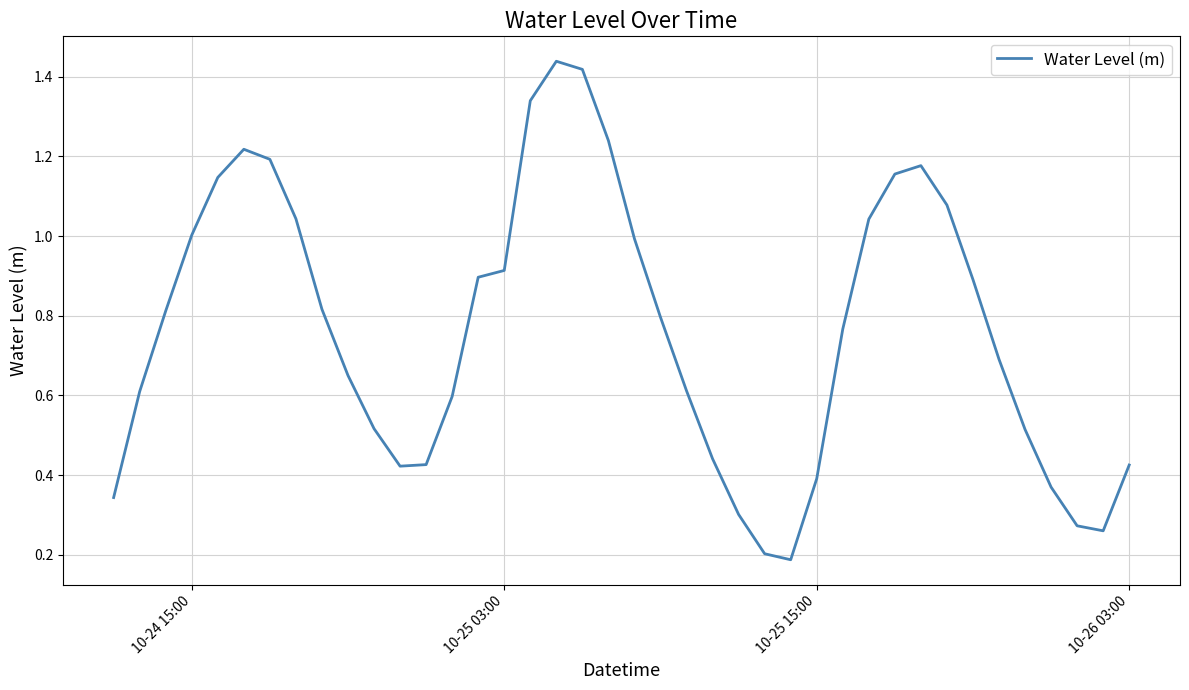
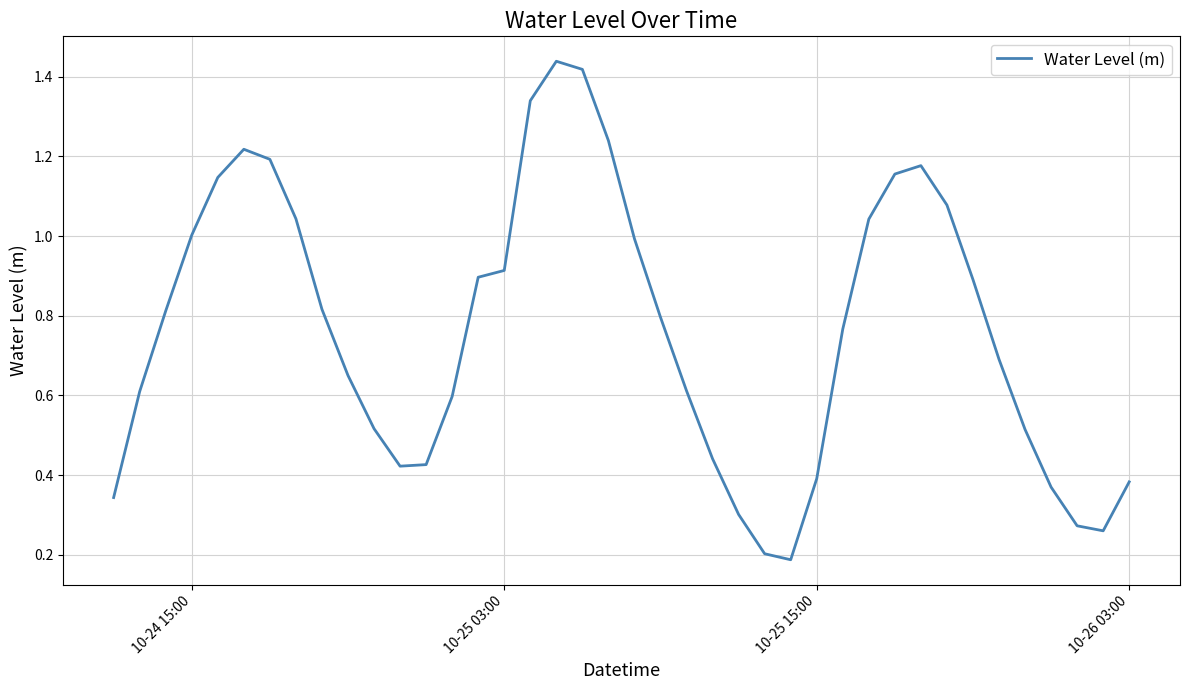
  {
    "10-24 15:00": 1.00,
    "10-25 03:00": 0.91,
    "10-25 15:00": 0.39,
-   "10-26 03:00": 0.43
+   "10-26 03:00": 0.38
  }
